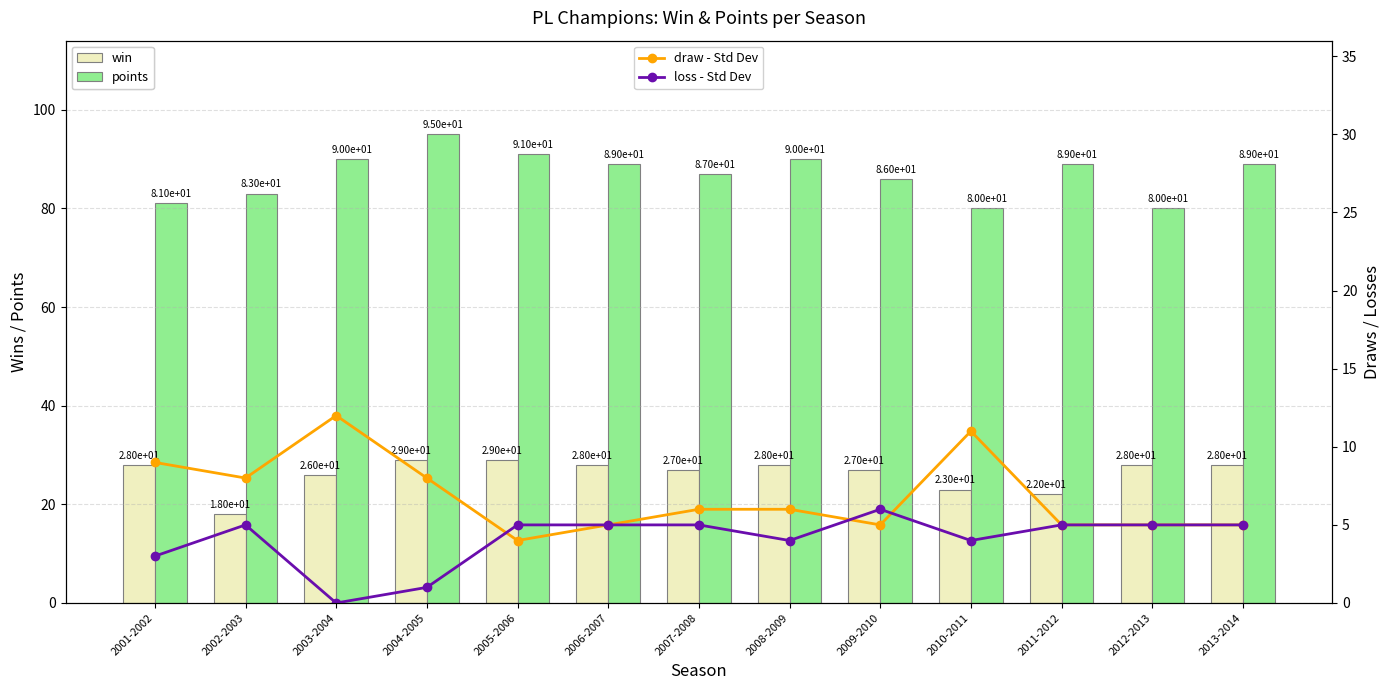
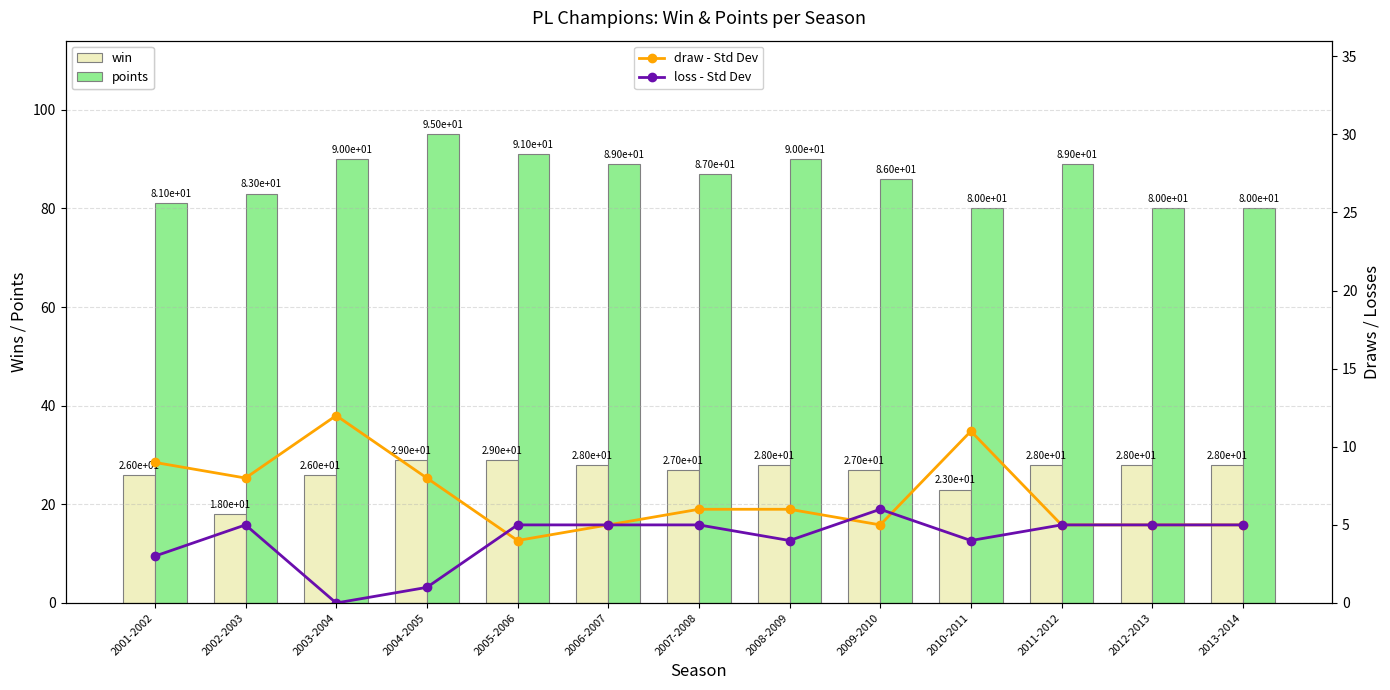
  {
    "win": {
-     "2001-2002": "2.80e+01",
+     "2001-2002": "2.60e+01",
      "2002-2003": "1.80e+01",
      "2003-2004": "2.60e+01",
      "2004-2005": "2.90e+01",
      "2005-2006": "2.90e+01",
      "2006-2007": "2.80e+01",
      "2007-2008": "2.70e+01",
      "2008-2009": "2.80e+01",
      "2009-2010": "2.70e+01",
      "2010-2011": "2.30e+01",
-     "2011-2012": "2.20e+01",
+     "2011-2012": "2.80e+01",
      "2012-2013": "2.80e+01",
      "2013-2014": "2.80e+01"
    },
    "points": {
      "2001-2002": "8.10e+01",
      "2002-2003": "8.30e+01",
      "2003-2004": "9.00e+01",
      "2004-2005": "9.50e+01",
      "2005-2006": "9.10e+01",
      "2006-2007": "8.90e+01",
      "2007-2008": "8.70e+01",
      "2008-2009": "9.00e+01",
      "2009-2010": "8.60e+01",
      "2010-2011": "8.00e+01",
      "2011-2012": "8.90e+01",
      "2012-2013": "8.00e+01",
-     "2013-2014": "8.90e+01"
+     "2013-2014": "8.00e+01"
    }
  }
